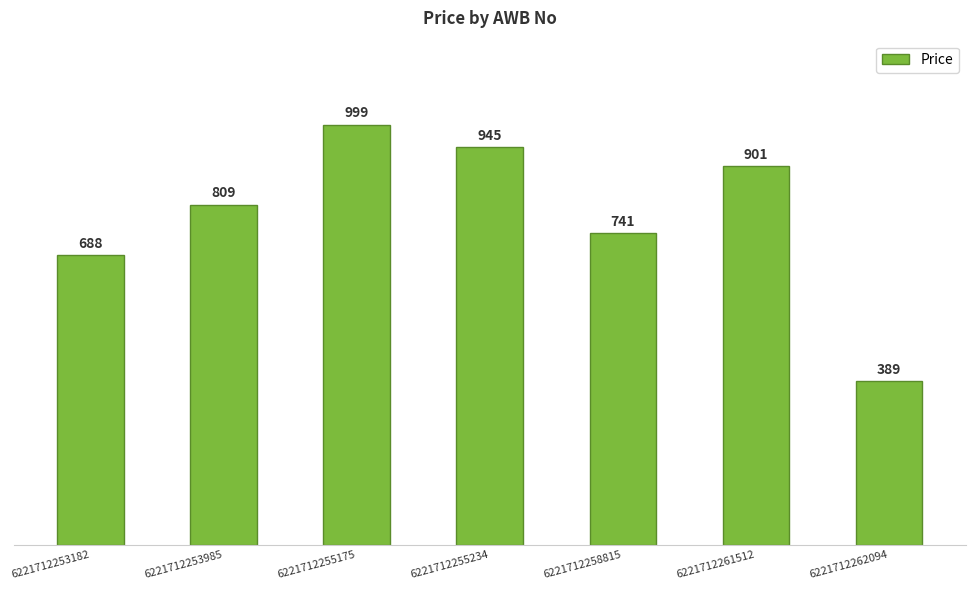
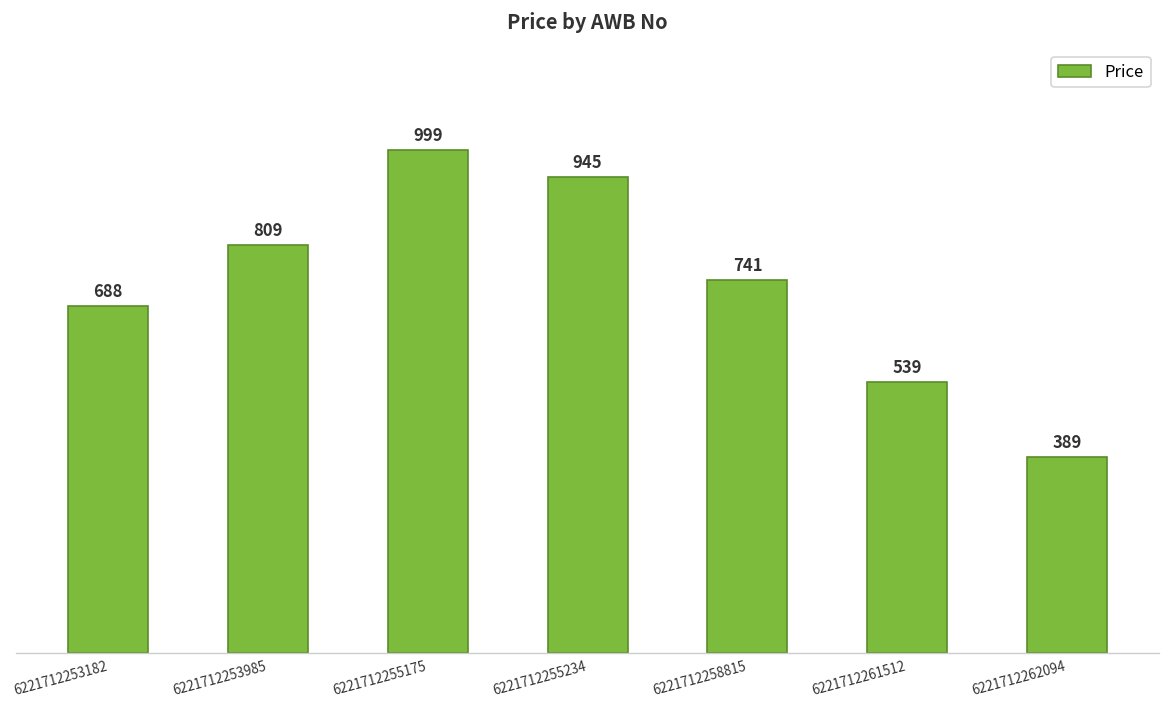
  {
    "6221712253182": 688,
    "6221712253985": 809,
    "6221712255175": 999,
    "6221712255234": 945,
    "6221712258815": 741,
-   "6221712261512": 901,
+   "6221712261512": 539,
    "6221712262094": 389
  }
